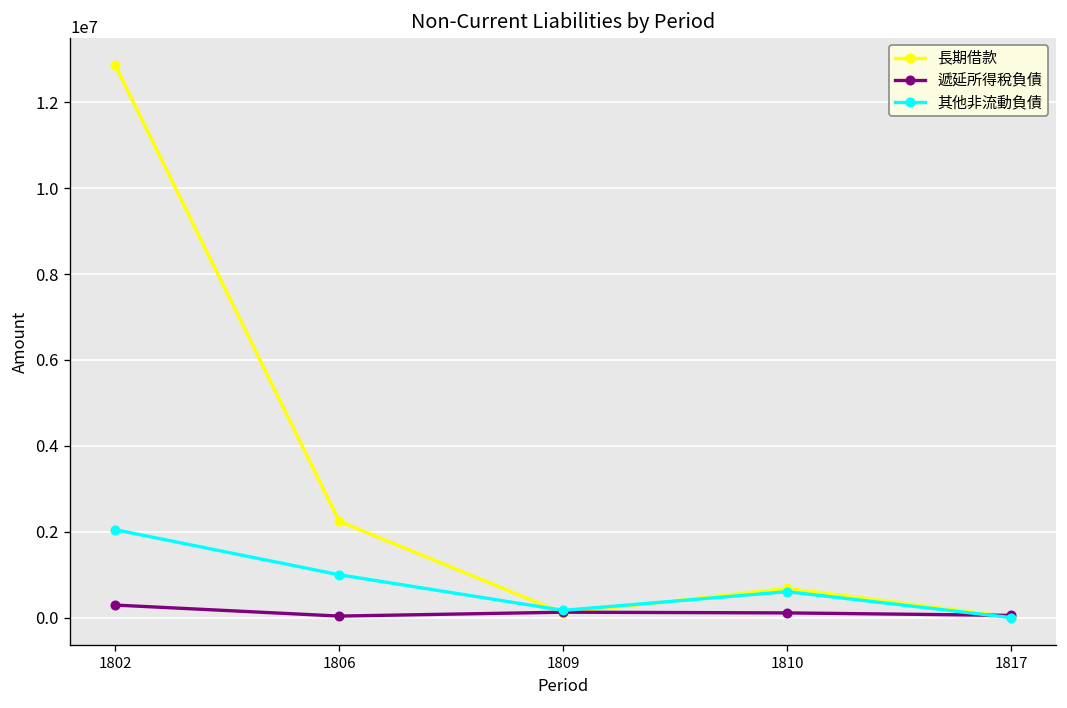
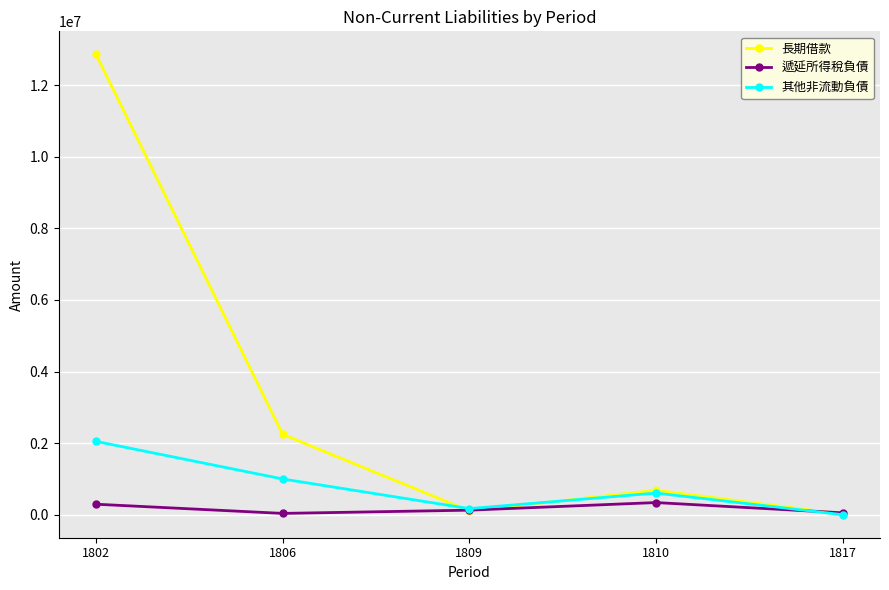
  {
    "長期借款": {
      "1802": 12900000,
      "1806": 2200000,
      "1810": 700000
    },
    "遞延所得稅負債": {
      "1802": 300000,
      "1806": 0,
-     "1810": 100000
+     "1810": 300000
    },
    "其他非流動負債": {
      "1802": 2000000,
      "1806": 1000000,
      "1810": 600000
    }
  }
